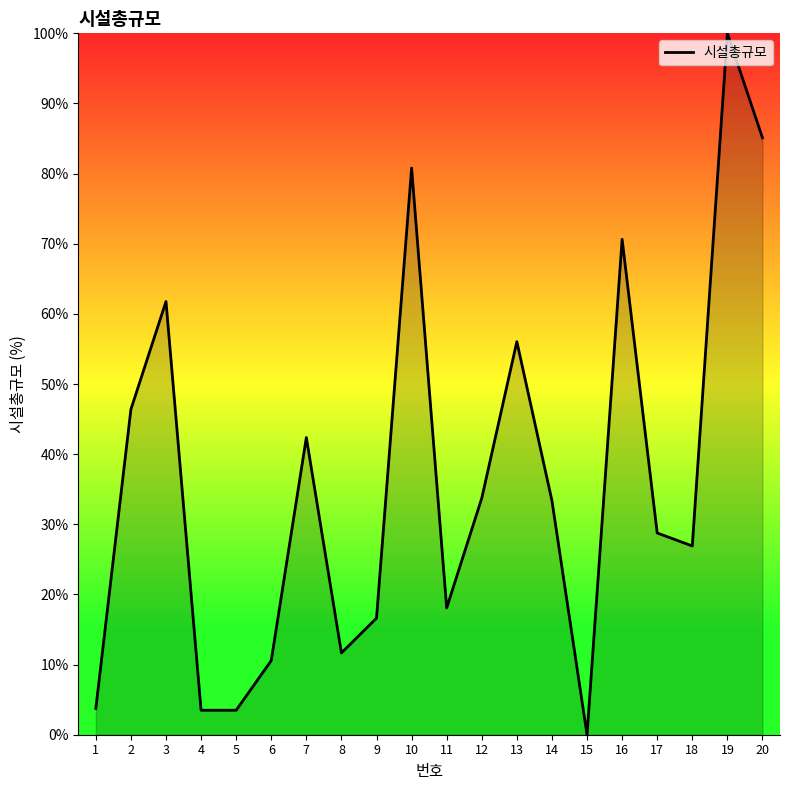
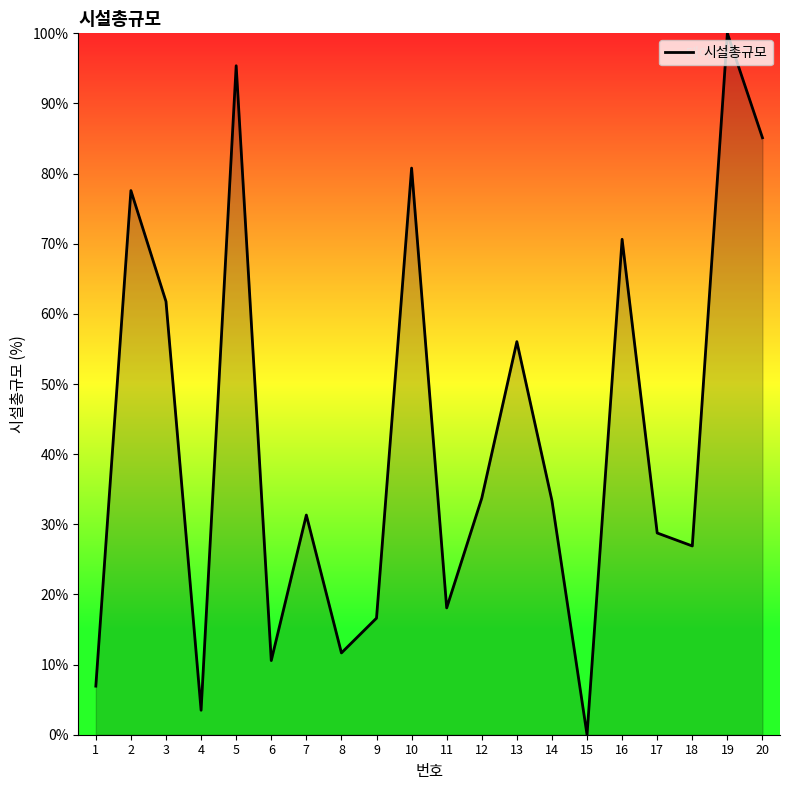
  {
-   "1": "4%",
-   "2": "46%",
+   "1": "7%",
+   "2": "78%",
    "3": "62%",
    "4": "3%",
-   "5": "3%",
+   "5": "95%",
    "6": "11%",
-   "7": "42%",
+   "7": "31%",
    "8": "12%",
    "9": "17%",
    "10": "81%",
    "11": "18%",
    "12": "34%",
    "13": "56%",
    "14": "33%",
    "15": "0%",
    "16": "71%",
    "17": "29%",
    "18": "27%",
    "19": "100%",
    "20": "85%"
  }
